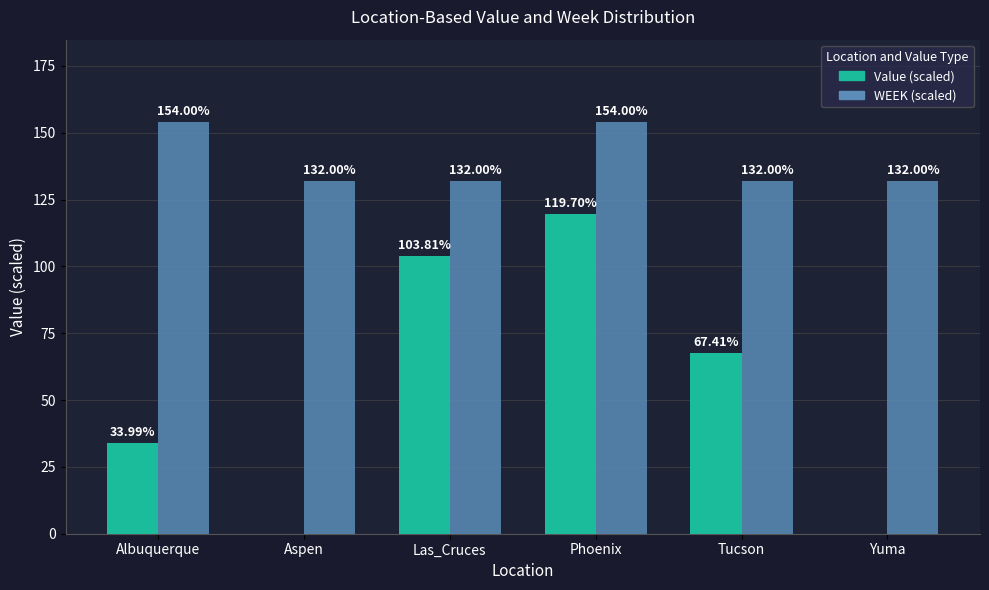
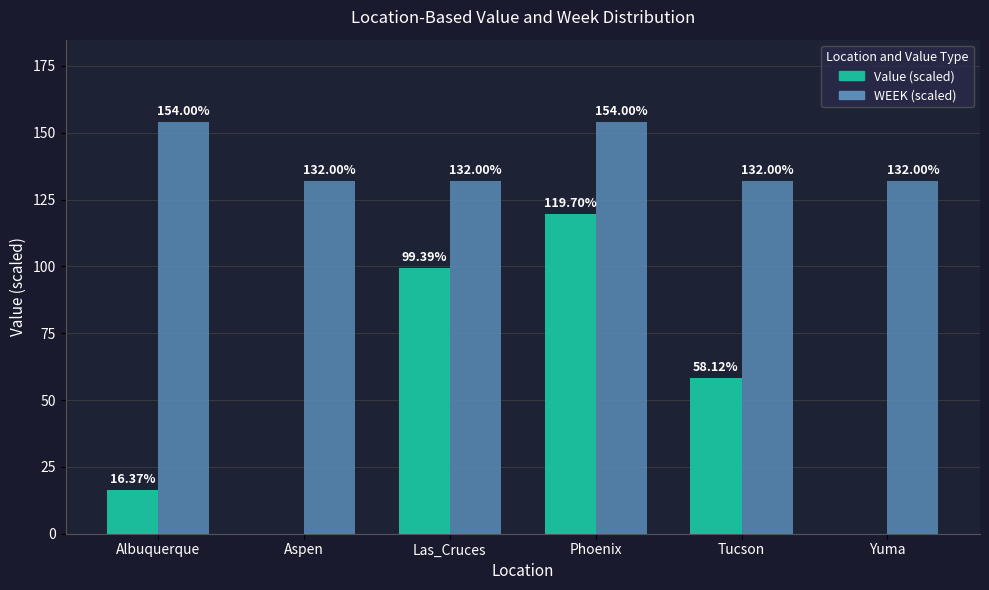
  {
    "Value (scaled)": {
-     "Albuquerque": "33.99%",
-     "Las_Cruces": "103.81%",
+     "Albuquerque": "16.37%",
+     "Las_Cruces": "99.39%",
      "Phoenix": "119.70%",
-     "Tucson": "67.41%"
+     "Tucson": "58.12%"
    },
    "WEEK (scaled)": {
      "Albuquerque": "154.00%",
      "Aspen": "132.00%",
      "Las_Cruces": "132.00%",
      "Phoenix": "154.00%",
      "Tucson": "132.00%",
      "Yuma": "132.00%"
    }
  }
